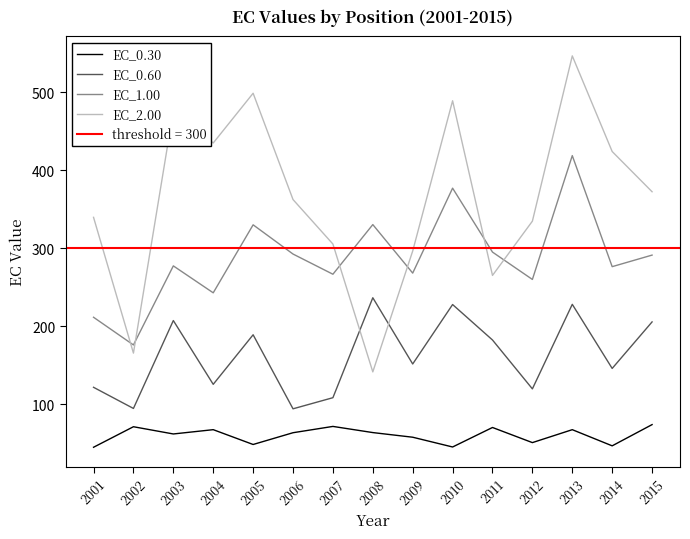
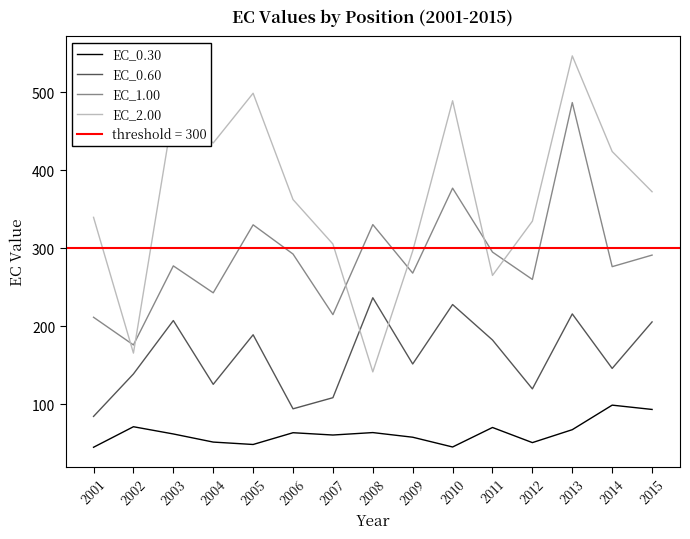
  {
    "EC_0.30": {
      "2001": 40,
      "2002": 70,
      "2003": 60,
-     "2004": 70,
+     "2004": 50,
      "2005": 50,
      "2006": 60,
-     "2007": 70,
+     "2007": 60,
      "2008": 60,
      "2009": 60,
      "2010": 40,
      "2011": 70,
      "2012": 50,
      "2013": 70,
-     "2014": 50,
-     "2015": 70
+     "2014": 100,
+     "2015": 90
    },
    "EC_0.60": {
-     "2001": 120,
-     "2002": 90,
+     "2001": 80,
+     "2002": 140,
      "2003": 210,
      "2004": 130,
      "2005": 190,
      "2006": 90,
      "2007": 110,
      "2008": 240,
      "2009": 150,
      "2010": 230,
      "2011": 180,
      "2012": 120,
-     "2013": 230,
+     "2013": 220,
      "2014": 150,
      "2015": 210
    },
    "EC_1.00": {
      "2001": 210,
      "2002": 180,
      "2003": 280,
      "2004": 240,
      "2005": 330,
      "2006": 290,
-     "2007": 270,
+     "2007": 210,
      "2008": 330,
      "2009": 270,
      "2010": 380,
      "2011": 300,
      "2012": 260,
-     "2013": 420,
+     "2013": 490,
      "2014": 280,
      "2015": 290
    },
    "EC_2.00": {
      "2001": 340,
      "2002": 170,
      "2004": 440,
      "2005": 500,
      "2006": 360,
      "2007": 310,
      "2008": 140,
      "2009": 300,
      "2010": 490,
      "2011": 270,
      "2012": 330,
      "2013": 550,
      "2014": 420,
      "2015": 370
    }
  }
